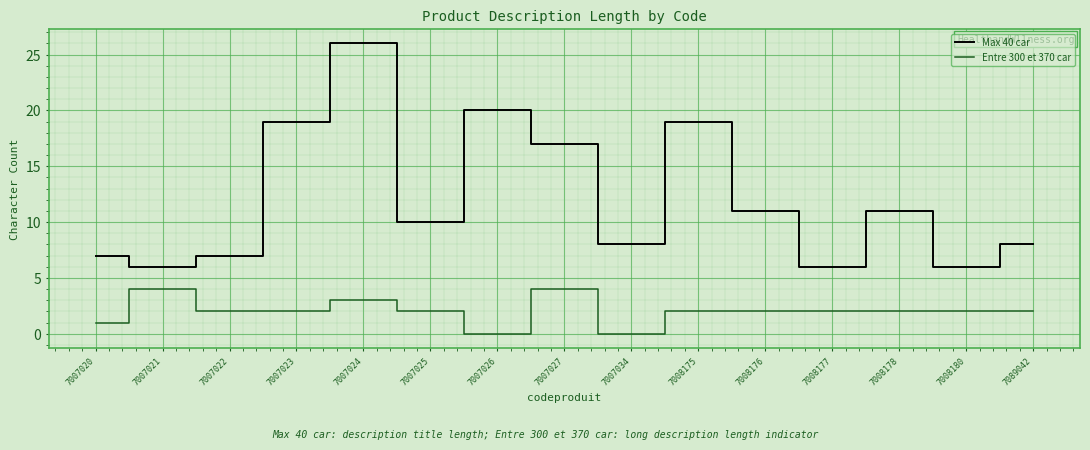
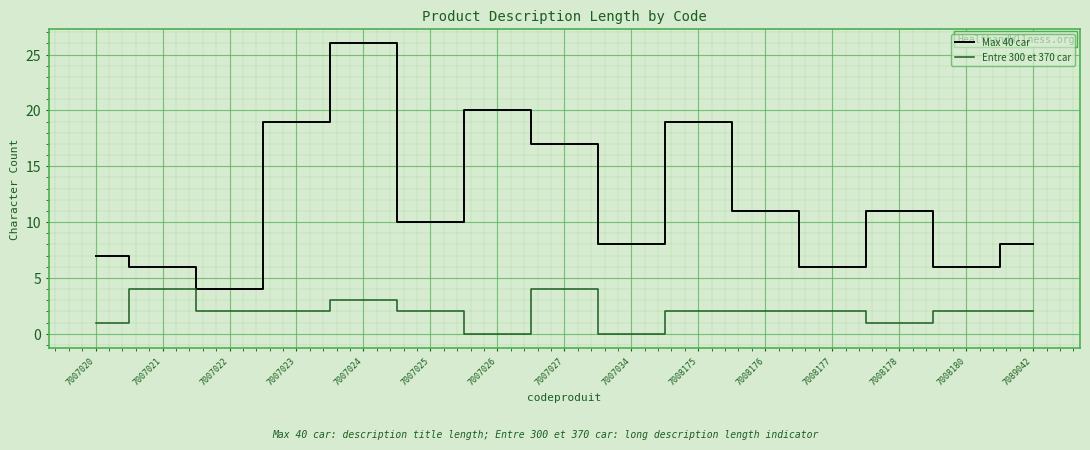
  {
    "Max 40 car": {
      "7007020": 7,
      "7007021": 6,
-     "7007022": 7,
+     "7007022": 4,
      "7007023": 19,
      "7007024": 26,
      "7007025": 10,
      "7007026": 20,
      "7007027": 17,
      "7007034": 8,
      "7008175": 19,
      "7008176": 11,
      "7008177": 6,
      "7008178": 11,
      "7008180": 6,
      "7089042": 8
    },
    "Entre 300 et 370 car": {
      "7007020": 1,
      "7007021": 4,
      "7007022": 2,
      "7007023": 2,
      "7007024": 3,
      "7007025": 2,
      "7007026": 0,
      "7007027": 4,
      "7007034": 0,
      "7008175": 2,
      "7008176": 2,
      "7008177": 2,
-     "7008178": 2,
+     "7008178": 1,
      "7008180": 2,
      "7089042": 2
    }
  }
